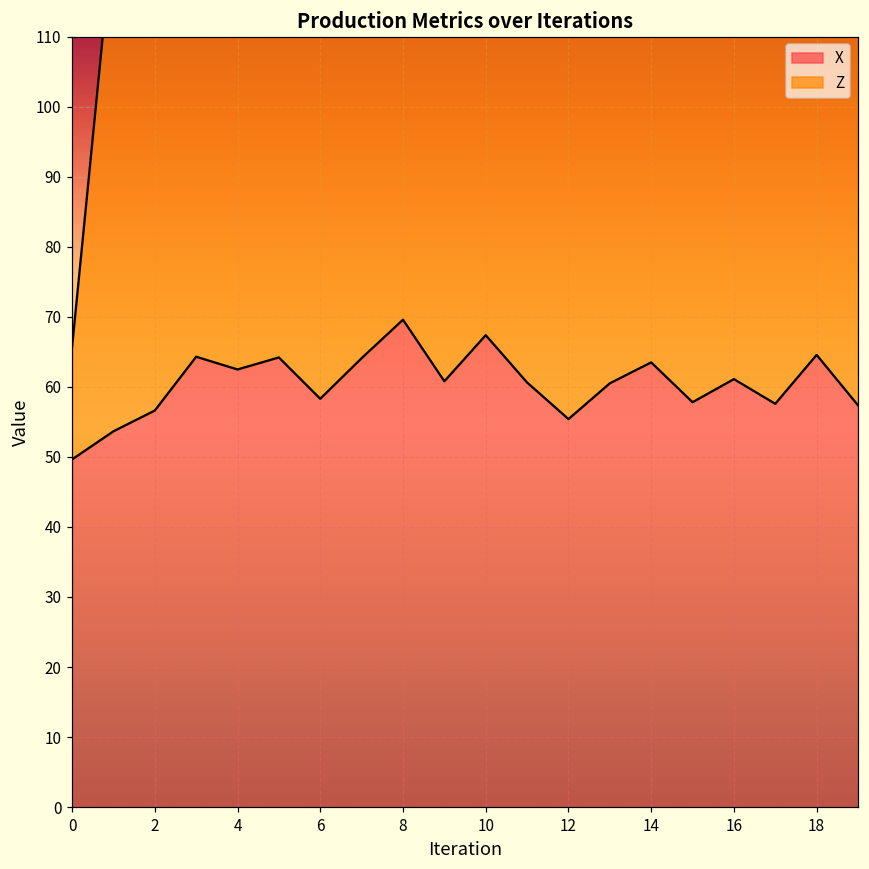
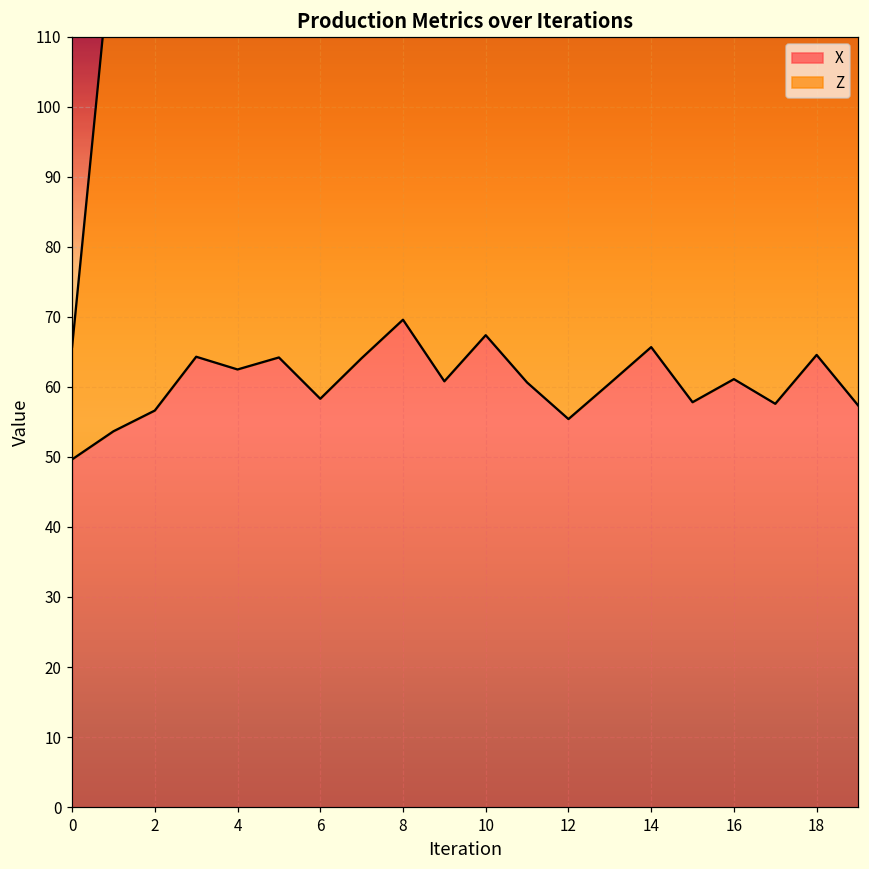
  {
    "X": {
      "0": 50,
      "2": 57,
      "4": 62,
      "6": 58,
      "8": 70,
      "10": 67,
      "12": 55,
-     "14": 63,
+     "14": 66,
      "16": 61,
      "18": 65
    },
    "Z": {
      "0": 16
    }
  }
